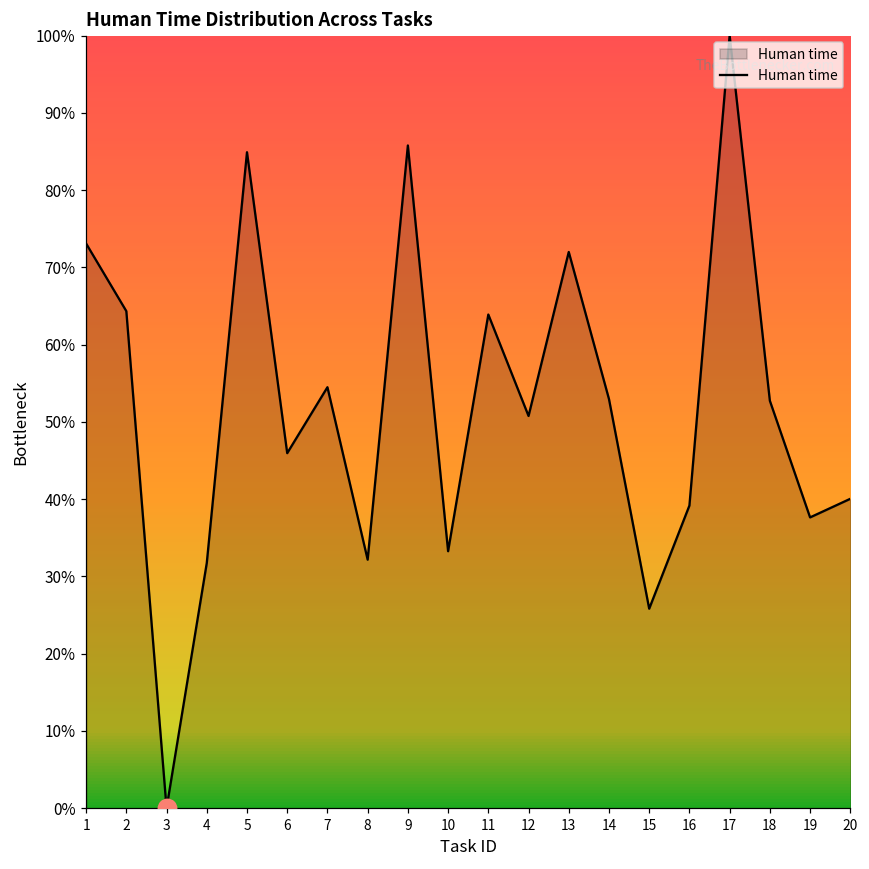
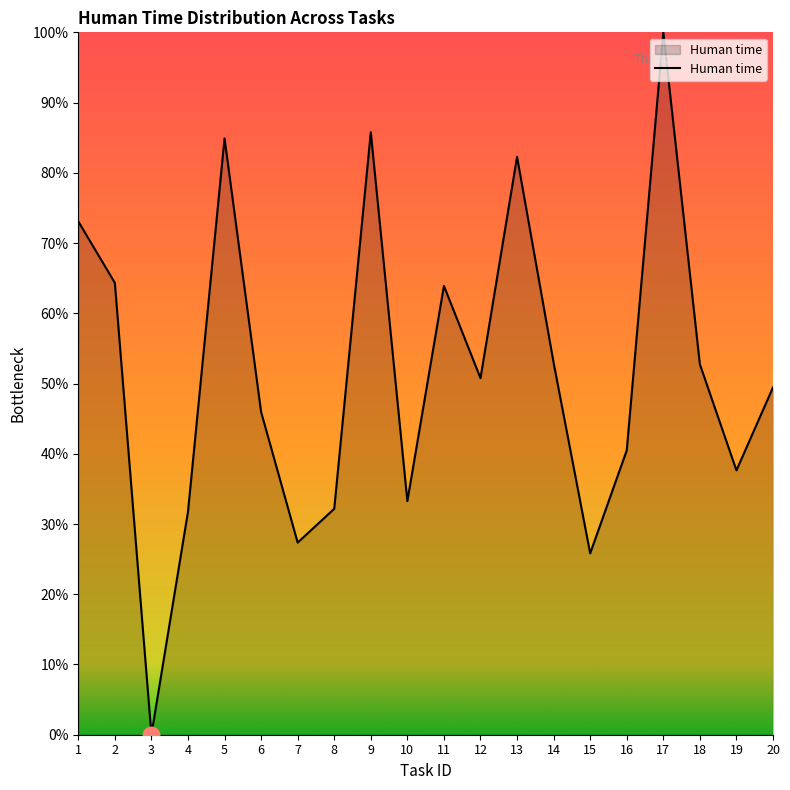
  {
    "Human time": {
      "1": "73%",
      "2": "64%",
      "4": "32%",
      "5": "85%",
      "6": "46%",
-     "7": "54%",
+     "7": "27%",
      "8": "32%",
      "9": "86%",
      "10": "33%",
      "11": "64%",
      "12": "51%",
-     "13": "72%",
+     "13": "82%",
      "14": "53%",
      "15": "26%",
-     "16": "39%",
+     "16": "40%",
      "17": "100%",
      "18": "53%",
      "19": "38%",
-     "20": "40%"
+     "20": "49%"
    }
  }
